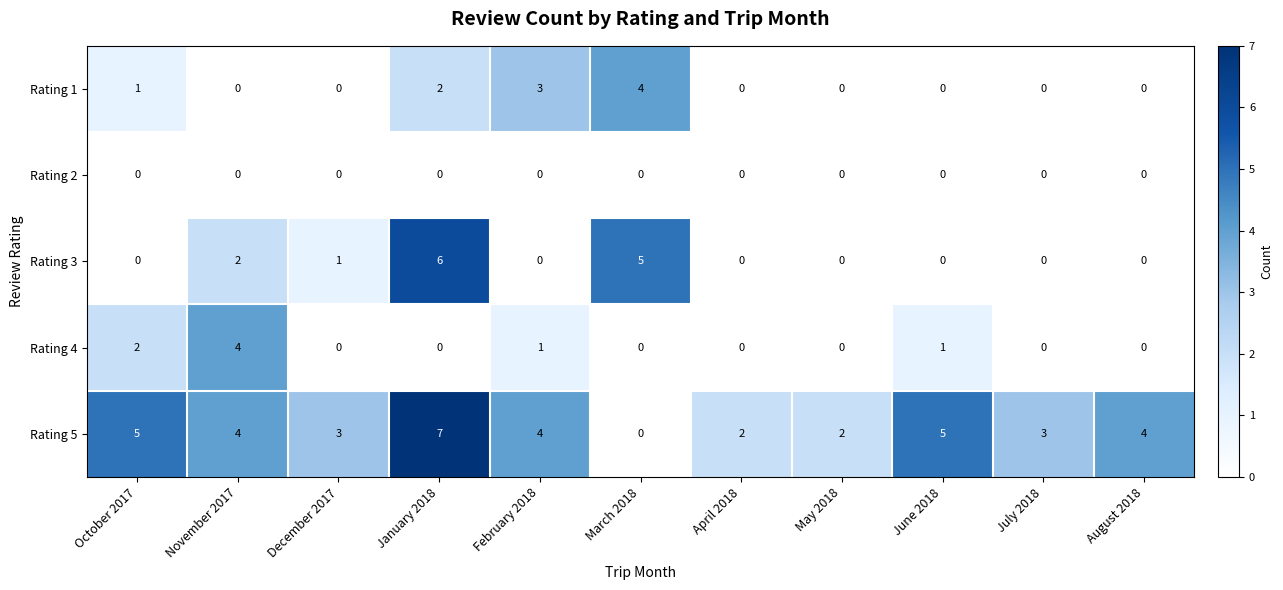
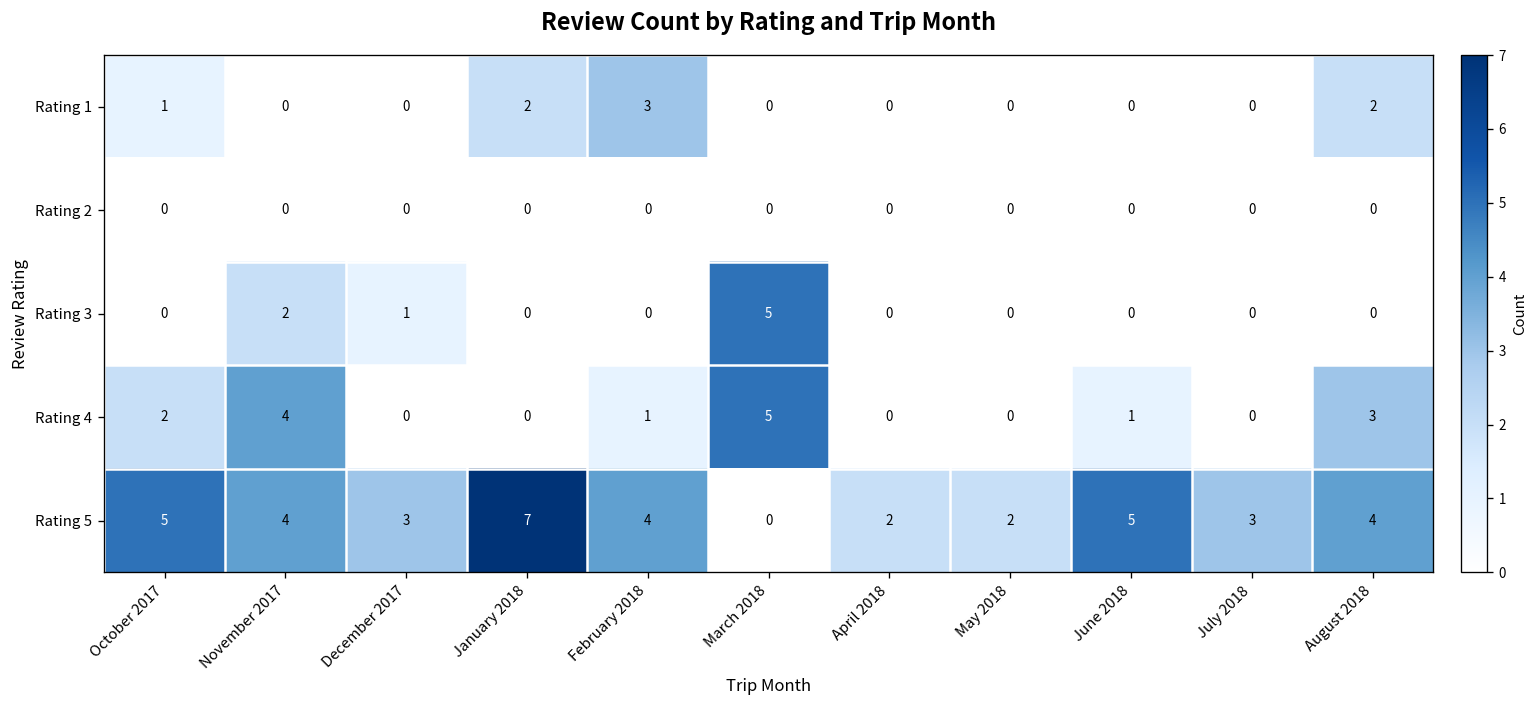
  {
    "Rating 1": {
      "October 2017": 1,
      "November 2017": 0,
      "December 2017": 0,
      "January 2018": 2,
      "February 2018": 3,
-     "March 2018": 4,
+     "March 2018": 0,
      "April 2018": 0,
      "May 2018": 0,
      "June 2018": 0,
      "July 2018": 0,
-     "August 2018": 0
+     "August 2018": 2
    },
    "Rating 2": {
      "October 2017": 0,
      "November 2017": 0,
      "December 2017": 0,
      "January 2018": 0,
      "February 2018": 0,
      "March 2018": 0,
      "April 2018": 0,
      "May 2018": 0,
      "June 2018": 0,
      "July 2018": 0,
      "August 2018": 0
    },
    "Rating 3": {
      "October 2017": 0,
      "November 2017": 2,
      "December 2017": 1,
-     "January 2018": 6,
+     "January 2018": 0,
      "February 2018": 0,
      "March 2018": 5,
      "April 2018": 0,
      "May 2018": 0,
      "June 2018": 0,
      "July 2018": 0,
      "August 2018": 0
    },
    "Rating 4": {
      "October 2017": 2,
      "November 2017": 4,
      "December 2017": 0,
      "January 2018": 0,
      "February 2018": 1,
-     "March 2018": 0,
+     "March 2018": 5,
      "April 2018": 0,
      "May 2018": 0,
      "June 2018": 1,
      "July 2018": 0,
-     "August 2018": 0
+     "August 2018": 3
    },
    "Rating 5": {
      "October 2017": 5,
      "November 2017": 4,
      "December 2017": 3,
      "January 2018": 7,
      "February 2018": 4,
      "March 2018": 0,
      "April 2018": 2,
      "May 2018": 2,
      "June 2018": 5,
      "July 2018": 3,
      "August 2018": 4
    }
  }
